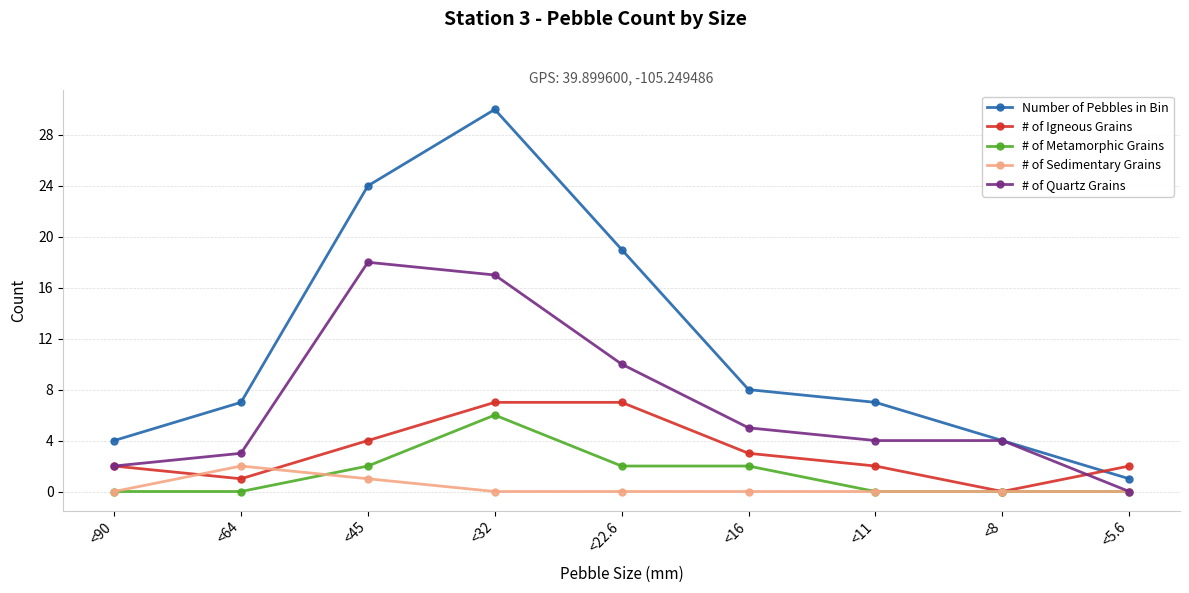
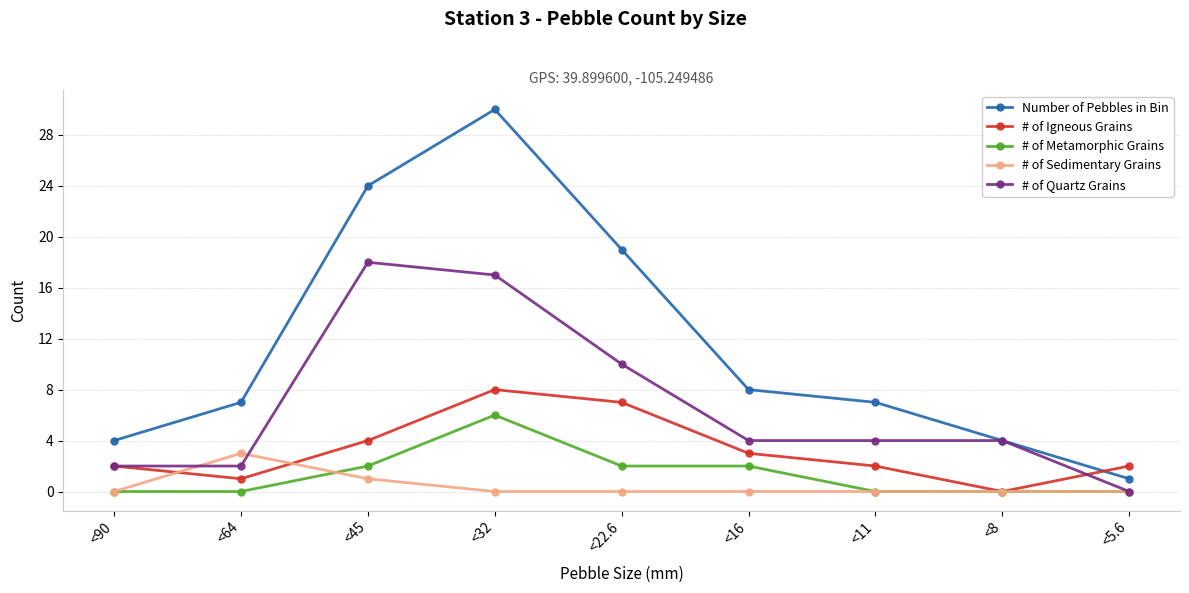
  {
    "Number of Pebbles in Bin": {
      "<90": 4,
      "<64": 7,
      "<45": 24,
      "<32": 30,
      "<22.6": 19,
      "<16": 8,
      "<11": 7,
      "<5.6": 1
    },
    "# of Igneous Grains": {
      "<64": 1,
      "<45": 4,
-     "<32": 7,
+     "<32": 8,
      "<22.6": 7,
      "<16": 3,
      "<11": 2,
      "<5.6": 2
    },
    "# of Metamorphic Grains": {
      "<64": 0,
      "<45": 2,
      "<32": 6,
      "<22.6": 2,
      "<16": 2
    },
    "# of Sedimentary Grains": {
-     "<64": 2,
+     "<64": 3,
      "<45": 1,
      "<32": 0,
      "<22.6": 0,
      "<16": 0
    },
    "# of Quartz Grains": {
-     "<64": 3,
+     "<64": 2,
      "<45": 18,
      "<32": 17,
      "<22.6": 10,
-     "<16": 5,
+     "<16": 4,
      "<11": 4
    }
  }
